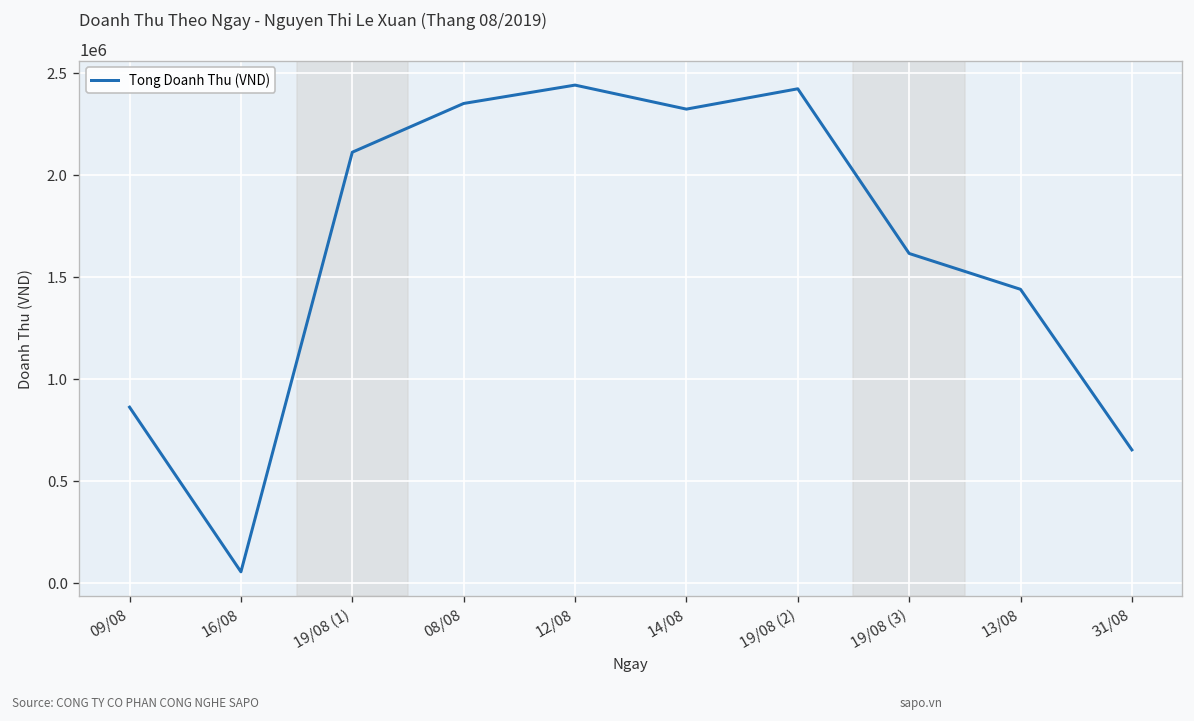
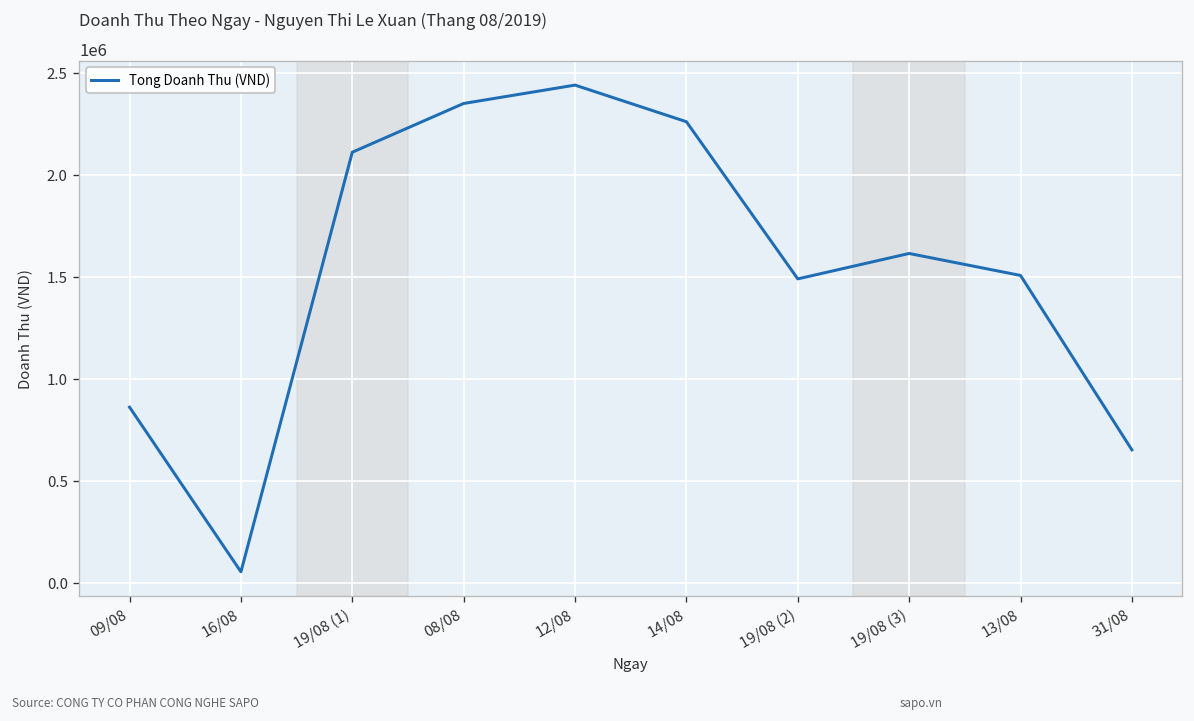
  {
    "09/08": 860000,
    "16/08": 50000,
    "19/08 (1)": 2110000,
    "08/08": 2350000,
    "12/08": 2440000,
-   "14/08": 2320000,
-   "19/08 (2)": 2420000,
+   "14/08": 2260000,
+   "19/08 (2)": 1490000,
    "19/08 (3)": 1610000,
-   "13/08": 1440000,
+   "13/08": 1510000,
    "31/08": 650000
  }
